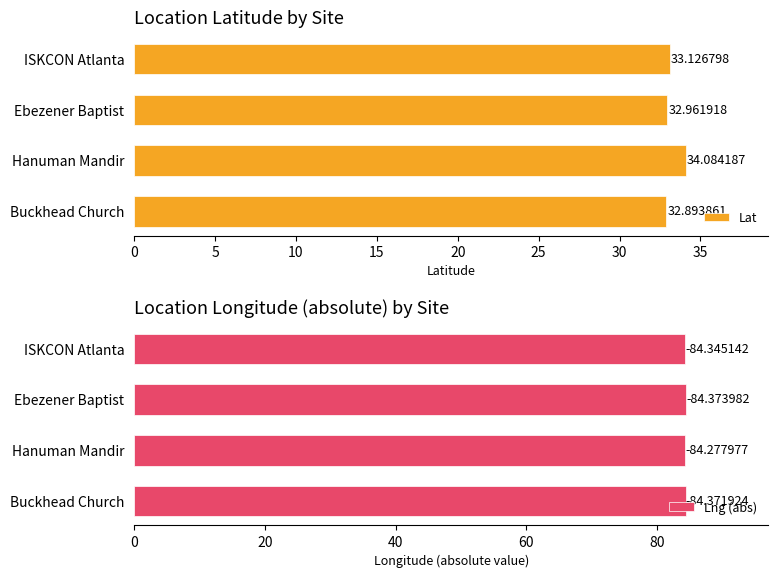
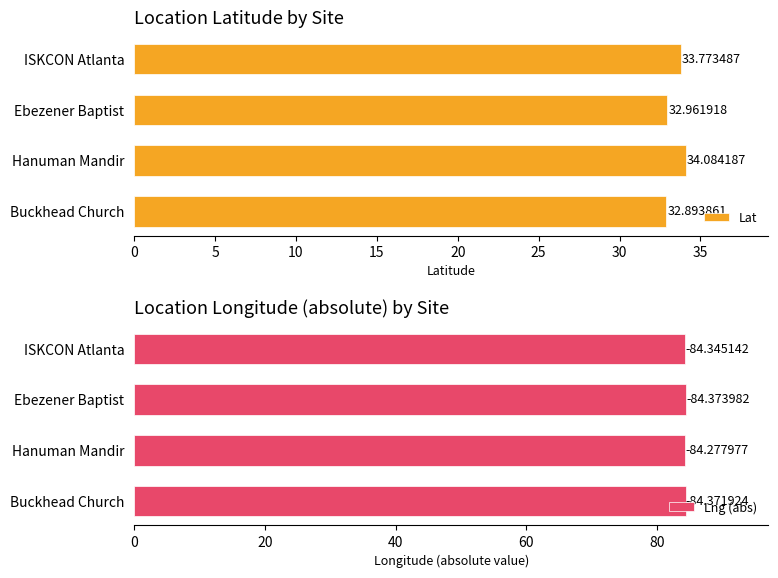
  {
    "Location Latitude by Site": {
-     "ISKCON Atlanta": 33.126798,
+     "ISKCON Atlanta": 33.773487,
      "Ebezener Baptist": 32.961918,
      "Hanuman Mandir": 34.084187,
      "Buckhead Church": 32.893861
    }
  }
